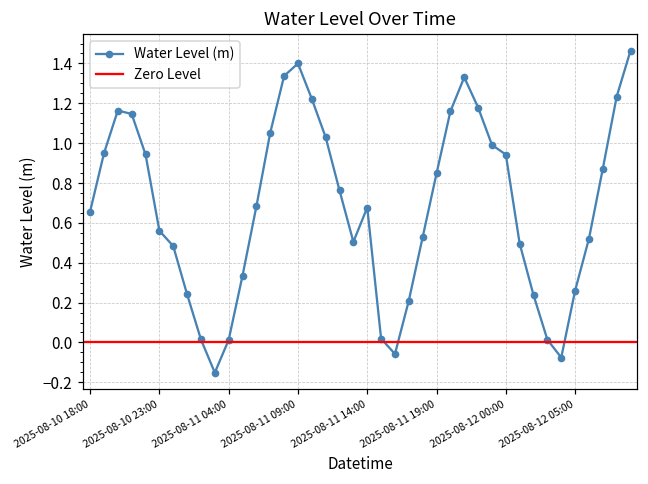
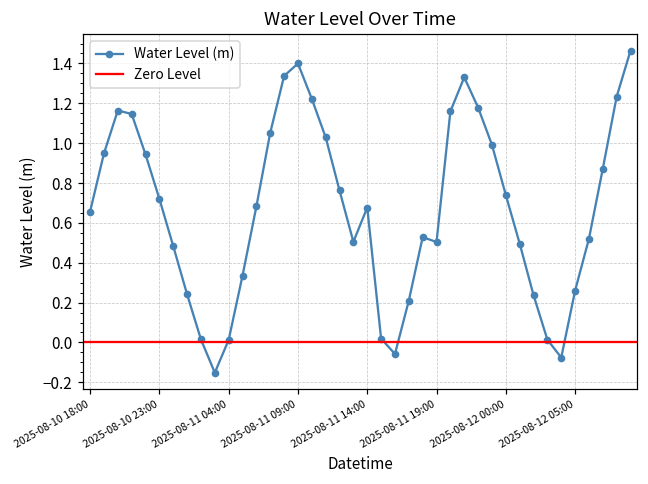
  {
    "2025-08-10 18:00": 0.66,
-   "2025-08-10 23:00": 0.56,
+   "2025-08-10 23:00": 0.72,
    "2025-08-11 04:00": 0.01,
    "2025-08-11 09:00": 1.40,
    "2025-08-11 14:00": 0.68,
-   "2025-08-11 19:00": 0.85,
-   "2025-08-12 00:00": 0.94,
+   "2025-08-11 19:00": 0.50,
+   "2025-08-12 00:00": 0.74,
    "2025-08-12 05:00": 0.26
  }
